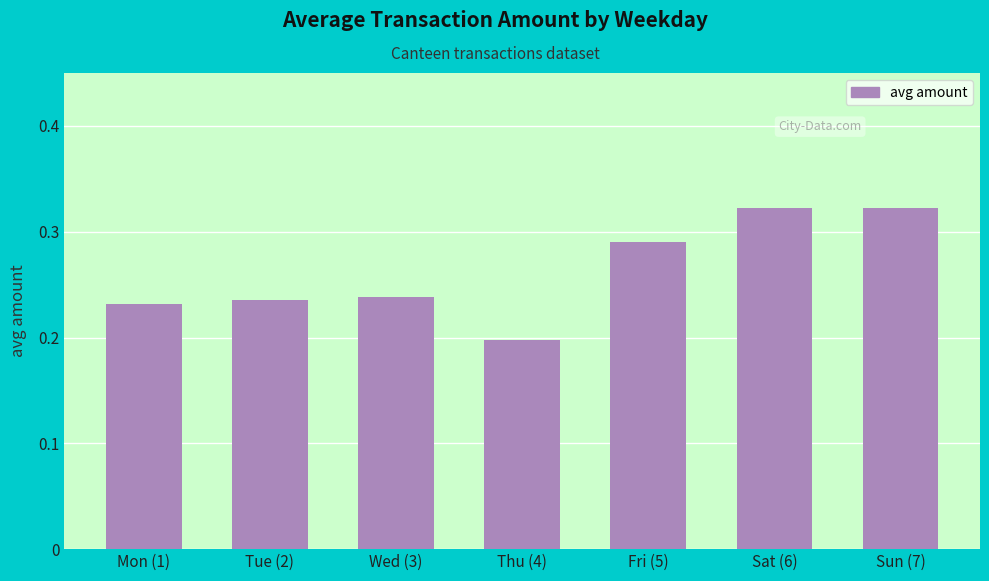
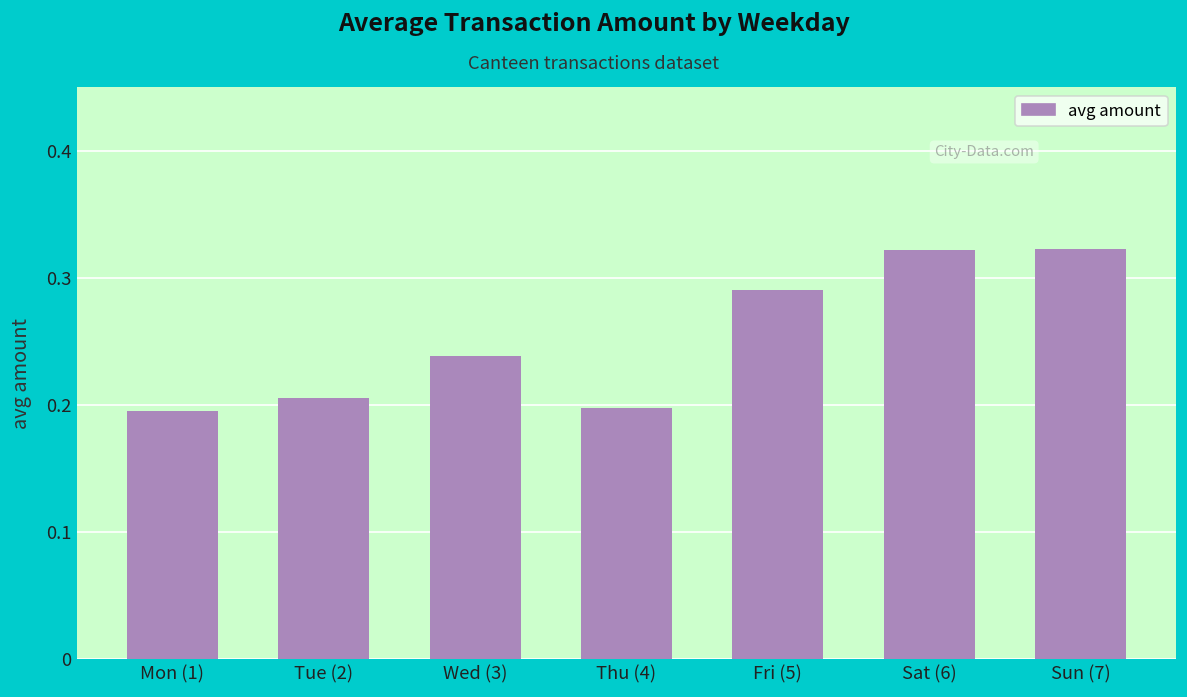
  {
-   "Mon (1)": 0.232,
-   "Tue (2)": 0.236,
+   "Mon (1)": 0.195,
+   "Tue (2)": 0.205,
    "Wed (3)": 0.239,
    "Thu (4)": 0.198,
    "Fri (5)": 0.290,
    "Sat (6)": 0.322,
    "Sun (7)": 0.323
  }
